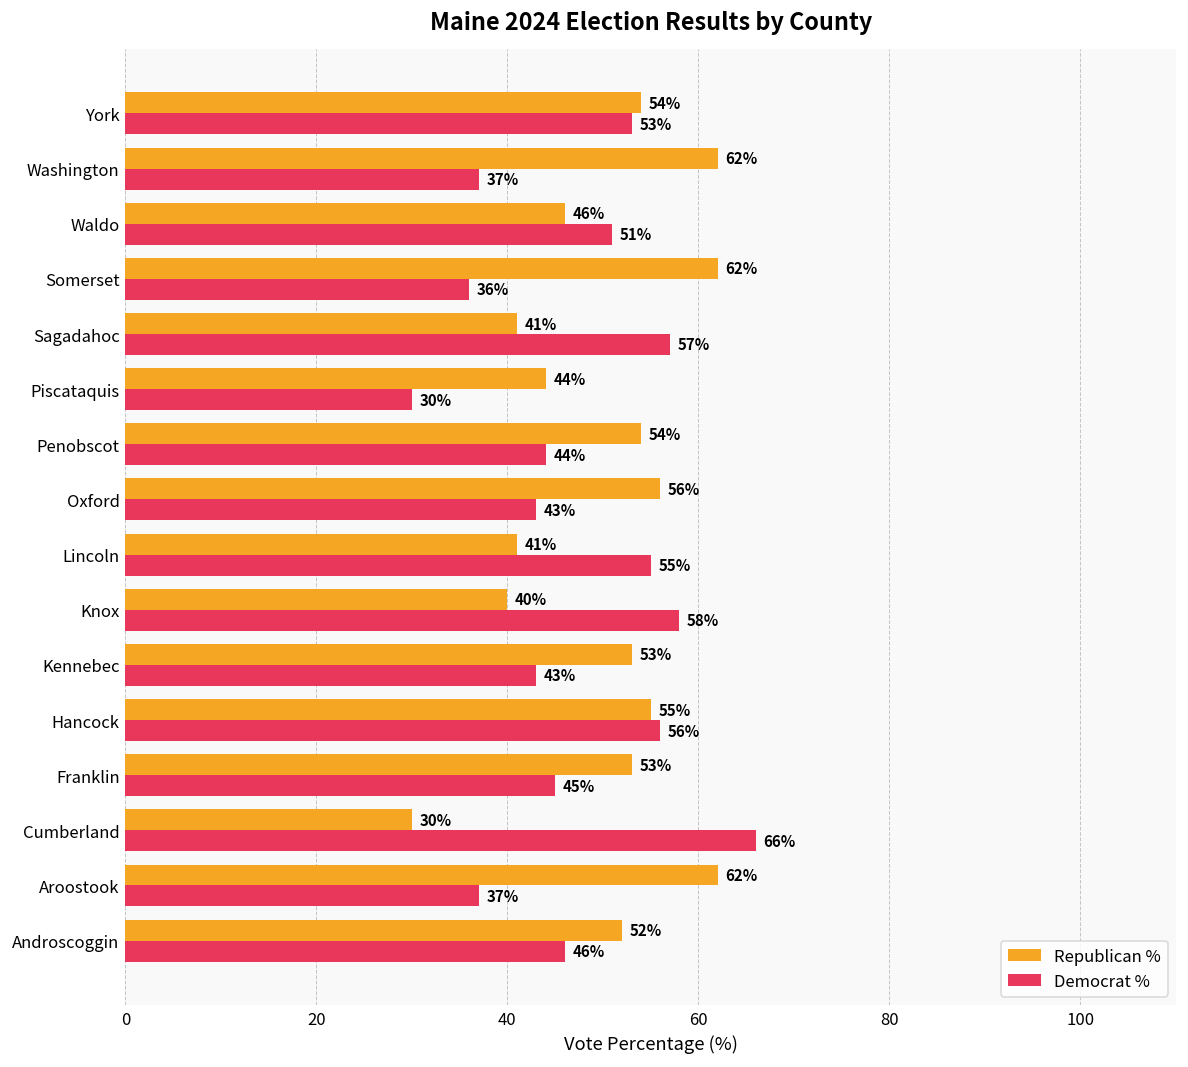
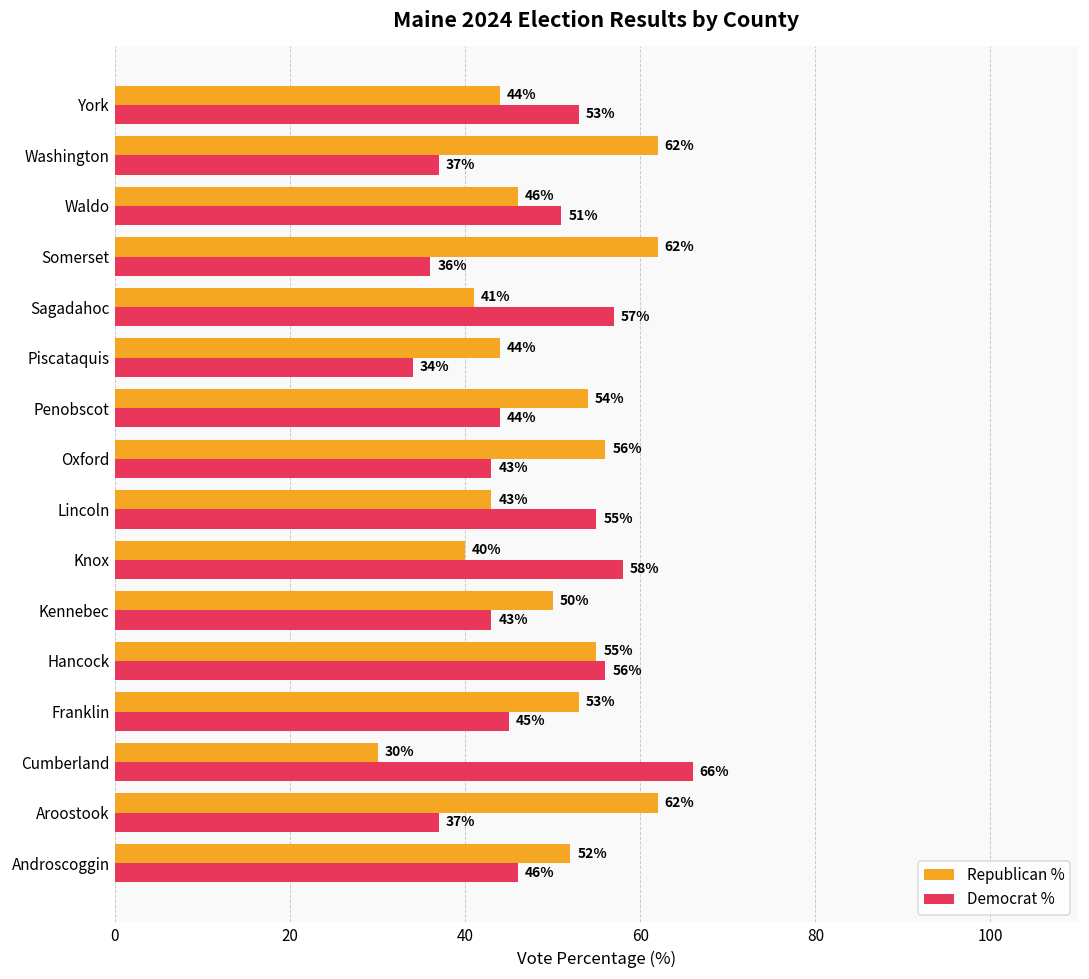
  {
    "Republican %": {
-     "York": "54%",
+     "York": "44%",
      "Washington": "62%",
      "Waldo": "46%",
      "Somerset": "62%",
      "Sagadahoc": "41%",
      "Piscataquis": "44%",
      "Penobscot": "54%",
      "Oxford": "56%",
-     "Lincoln": "41%",
+     "Lincoln": "43%",
      "Knox": "40%",
-     "Kennebec": "53%",
+     "Kennebec": "50%",
      "Hancock": "55%",
      "Franklin": "53%",
      "Cumberland": "30%",
      "Aroostook": "62%",
      "Androscoggin": "52%"
    },
    "Democrat %": {
      "York": "53%",
      "Washington": "37%",
      "Waldo": "51%",
      "Somerset": "36%",
      "Sagadahoc": "57%",
-     "Piscataquis": "30%",
+     "Piscataquis": "34%",
      "Penobscot": "44%",
      "Oxford": "43%",
      "Lincoln": "55%",
      "Knox": "58%",
      "Kennebec": "43%",
      "Hancock": "56%",
      "Franklin": "45%",
      "Cumberland": "66%",
      "Aroostook": "37%",
      "Androscoggin": "46%"
    }
  }
